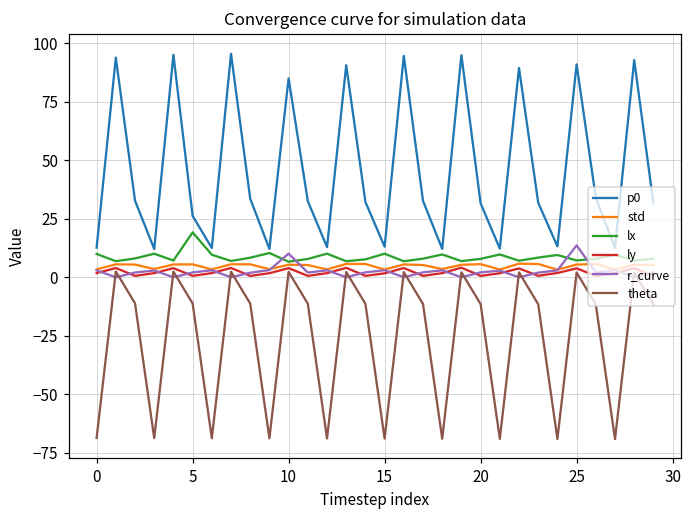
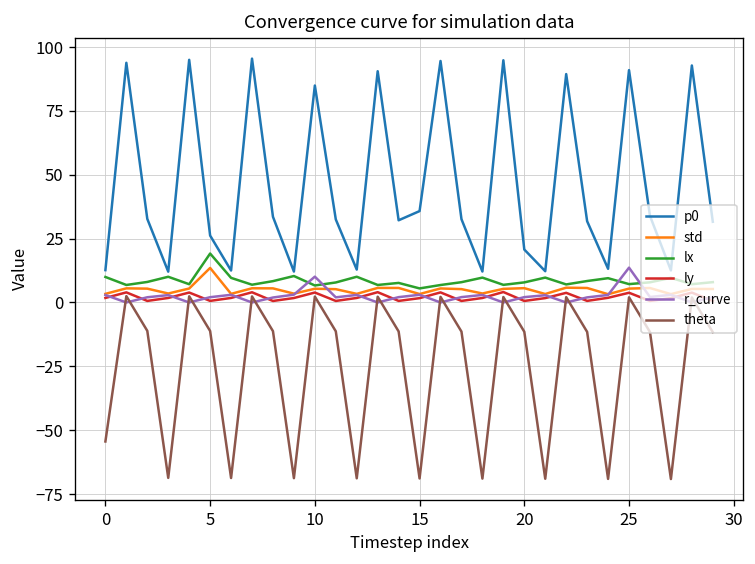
  {
    "p0": {
      "0": 13,
      "5": 26,
      "10": 85,
-     "15": 13,
-     "20": 32,
+     "15": 36,
+     "20": 21,
      "25": 91
    },
    "std": {
-     "5": 6,
+     "5": 14,
      "10": 5,
      "20": 6,
      "25": 5
    },
    "lx": {
      "0": 10,
      "5": 19,
      "10": 7,
-     "15": 10,
+     "15": 6,
      "20": 8,
      "25": 7
    },
    "ly": {
      "5": 1,
      "10": 4,
      "15": 2,
      "20": 1,
      "25": 4
    },
    "r_curve": {
      "5": 2,
      "10": 10,
      "20": 2,
      "25": 14
    },
    "theta": {
-     "0": -69,
+     "0": -54,
      "5": -11,
      "10": 2,
      "15": -69,
      "20": -11,
      "25": 2
    }
  }
